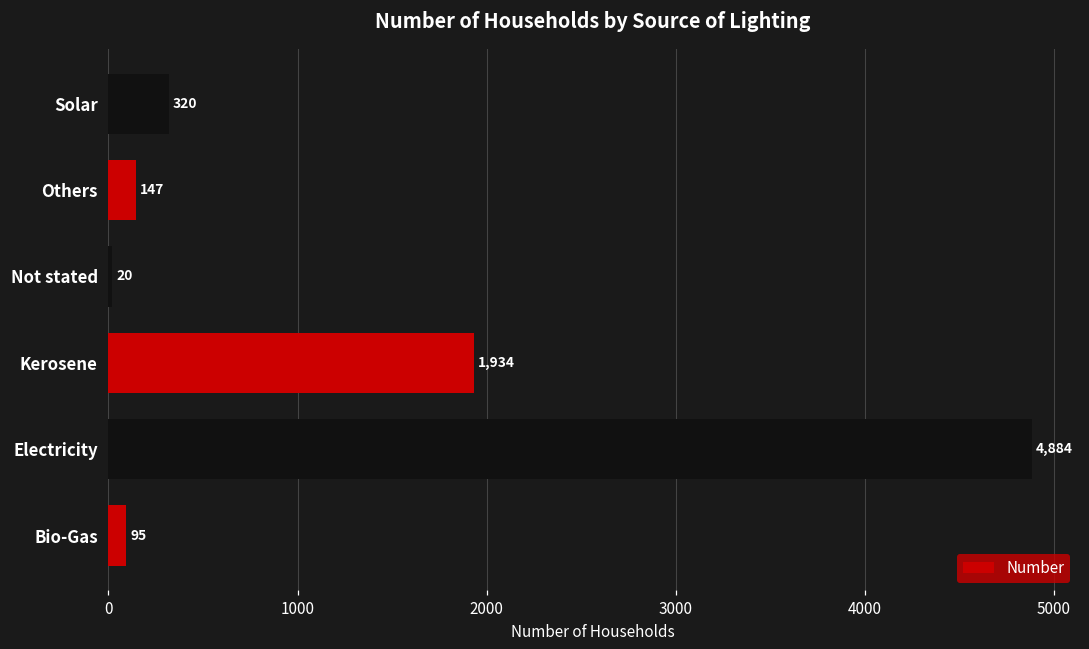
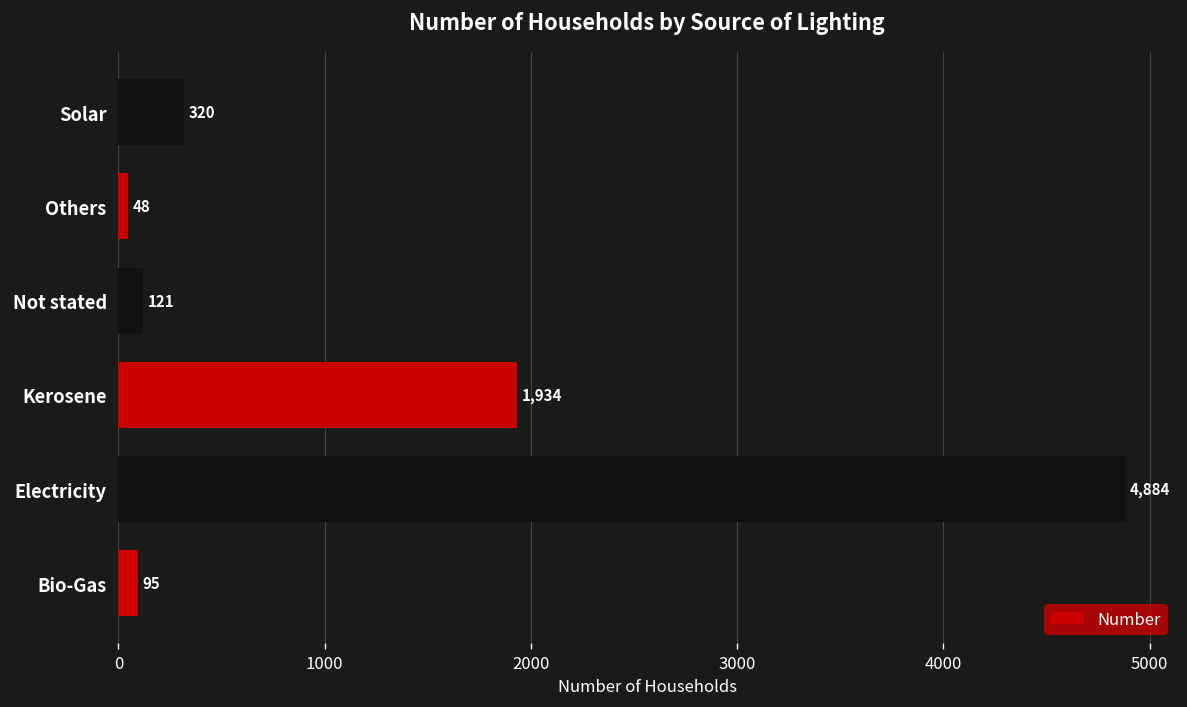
  {
    "Solar": "320",
-   "Others": "147",
-   "Not stated": "20",
+   "Others": "48",
+   "Not stated": "121",
    "Kerosene": "1,934",
    "Electricity": "4,884",
    "Bio-Gas": "95"
  }
